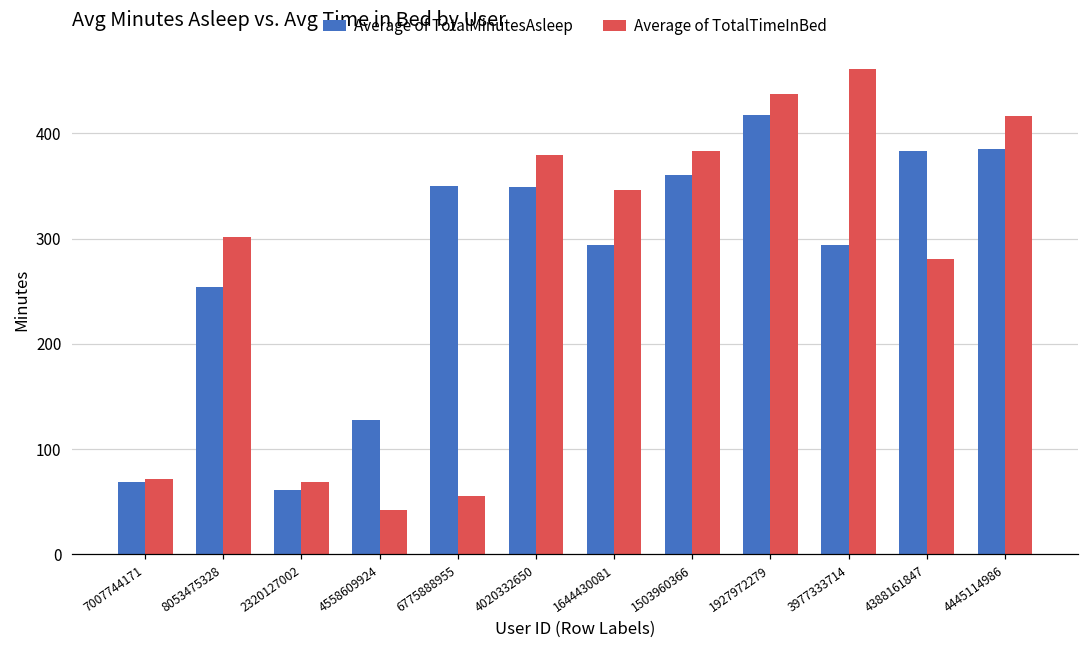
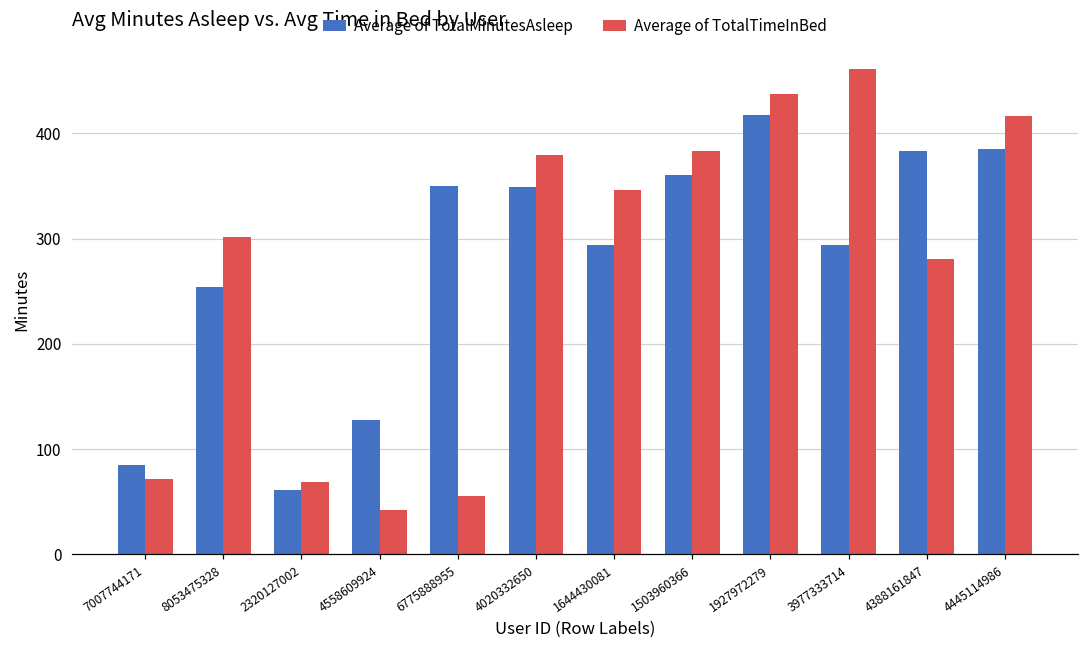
  {
    "Average of TotalMinutesAsleep": {
-     "7007744171": 70,
+     "7007744171": 80,
      "8053475328": 250,
      "2320127002": 60,
      "4558609924": 130,
      "6775888955": 350,
      "4020332650": 350,
      "1644430081": 290,
      "1503960366": 360,
      "1927972279": 420,
      "3977333714": 290,
      "4388161847": 380,
      "4445114986": 390
    },
    "Average of TotalTimeInBed": {
      "7007744171": 70,
      "8053475328": 300,
      "2320127002": 70,
      "4558609924": 40,
      "6775888955": 60,
      "4020332650": 380,
      "1644430081": 350,
      "1503960366": 380,
      "1927972279": 440,
      "3977333714": 460,
      "4388161847": 280,
      "4445114986": 420
    }
  }
